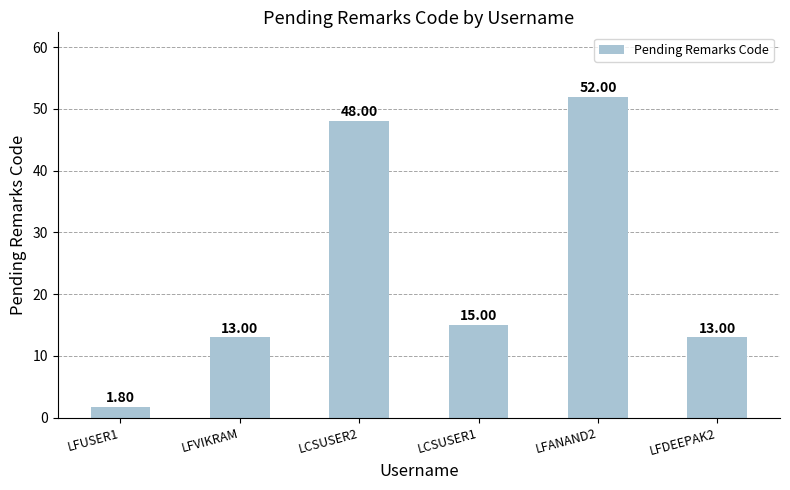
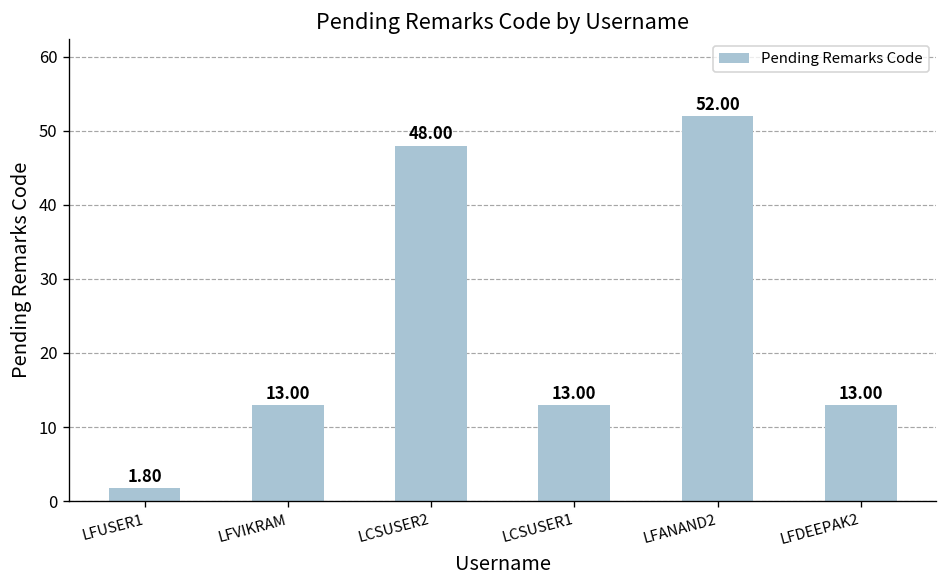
  {
    "LFUSER1": 1.80,
    "LFVIKRAM": 13.00,
    "LCSUSER2": 48.00,
-   "LCSUSER1": 15.00,
+   "LCSUSER1": 13.00,
    "LFANAND2": 52.00,
    "LFDEEPAK2": 13.00
  }
